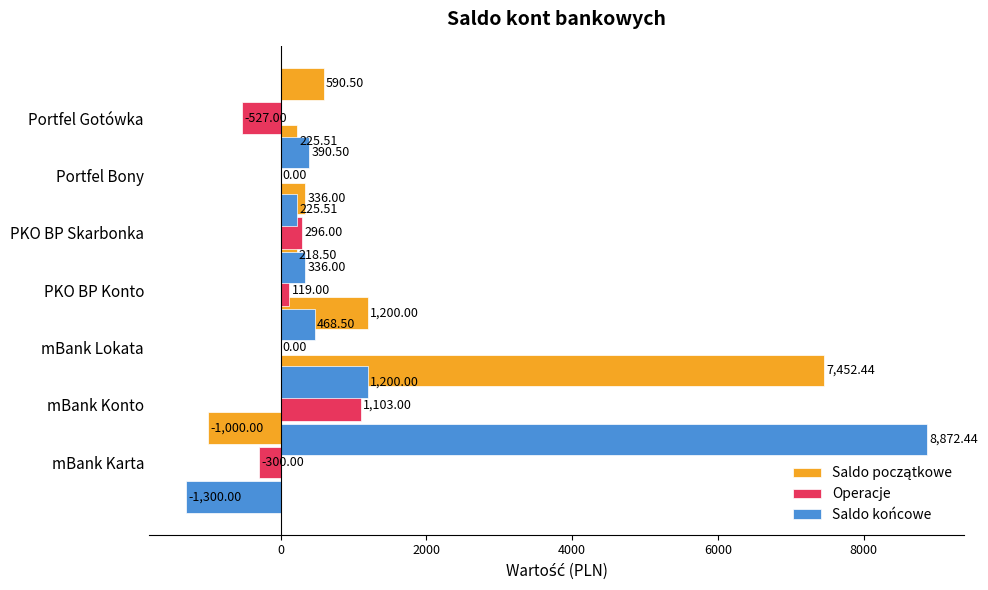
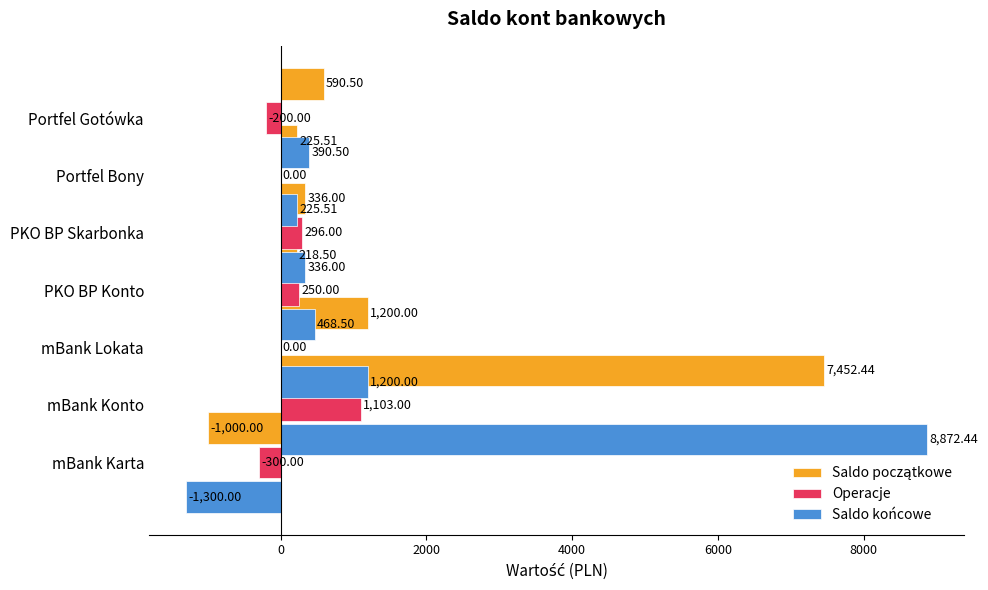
  {
    "Operacje": {
-     "Portfel Gotówka": "-527.00",
+     "Portfel Gotówka": "-200.00",
      "Portfel Bony": "0.00",
      "PKO BP Skarbonka": "296.00",
-     "PKO BP Konto": "119.00",
+     "PKO BP Konto": "250.00",
      "mBank Lokata": "0.00",
      "mBank Konto": "1,103.00",
      "mBank Karta": "-300.00"
    }
  }
